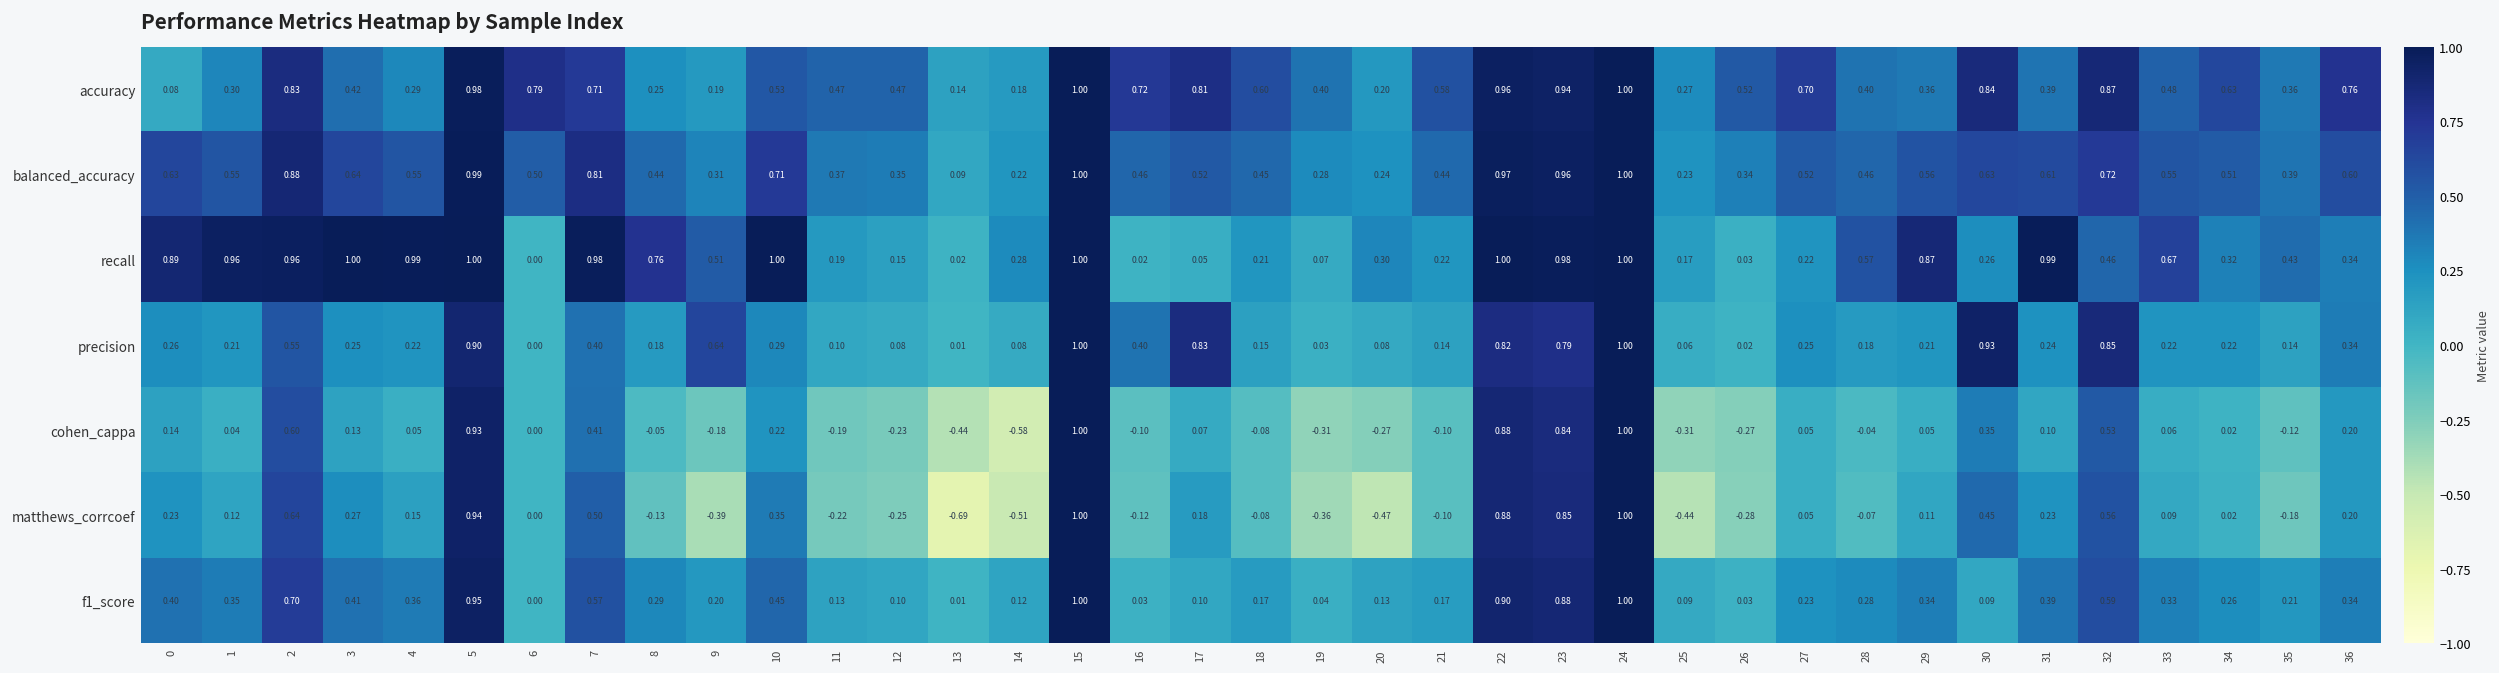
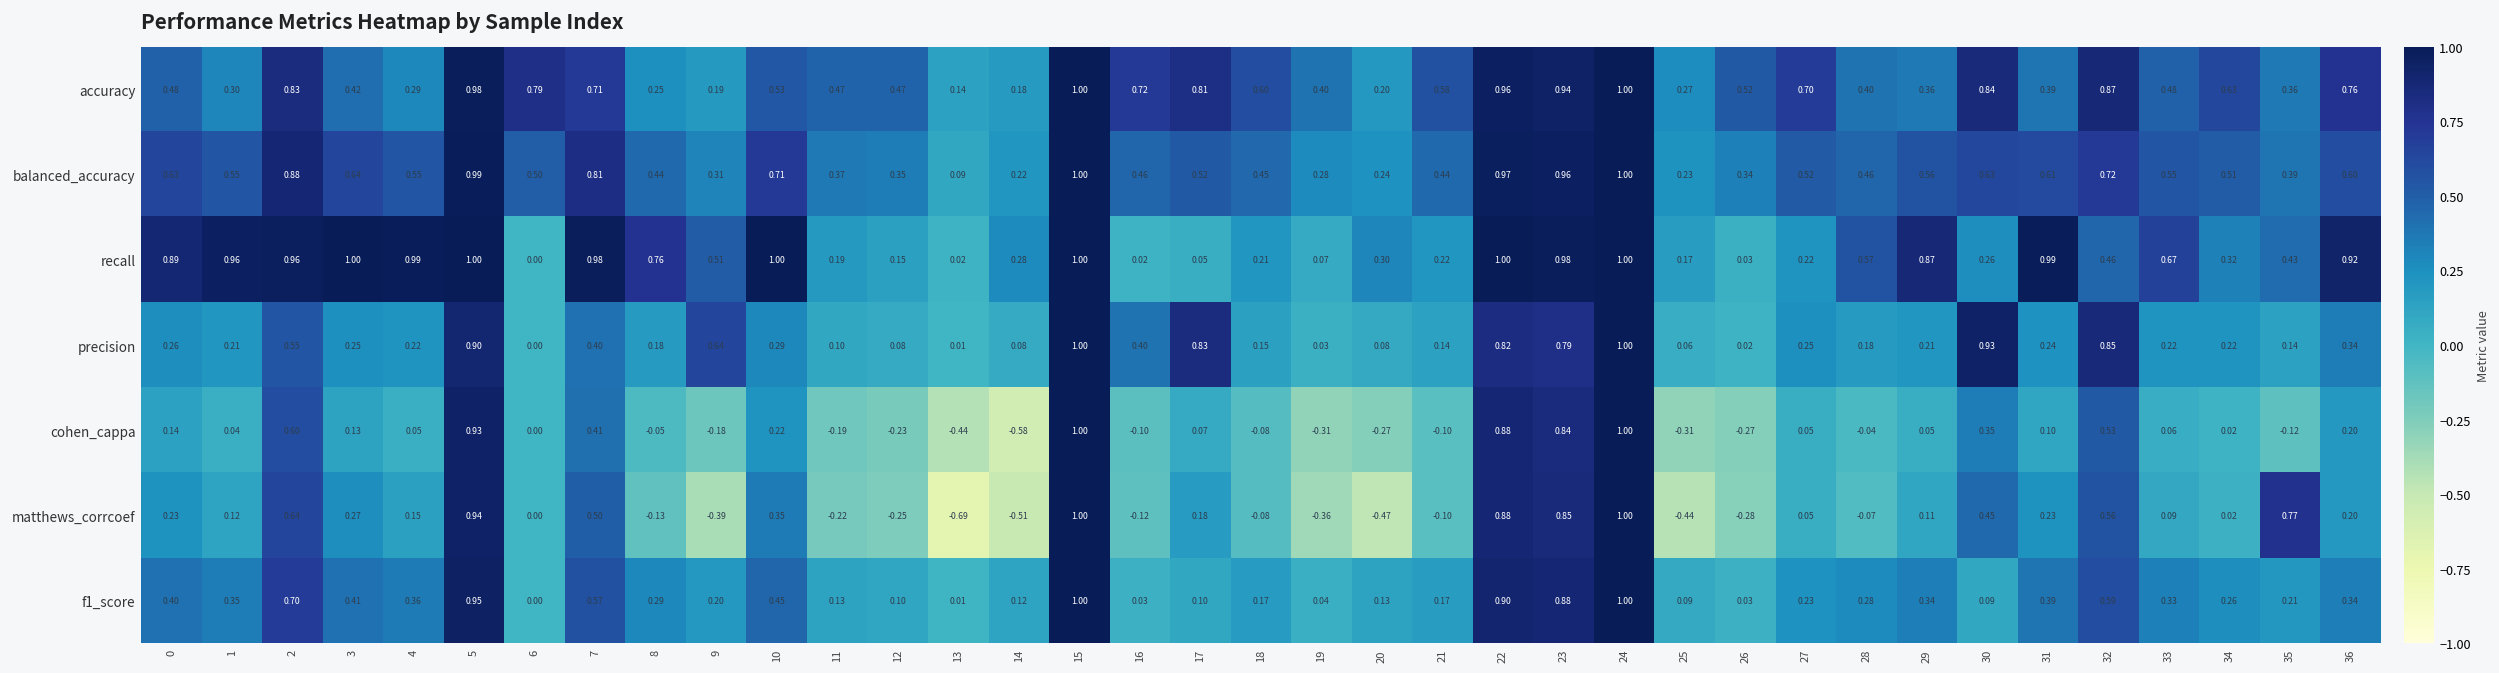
  {
    "accuracy": {
-     "0": 0.08,
+     "0": 0.48,
      "1": 0.30,
      "2": 0.83,
      "3": 0.42,
      "4": 0.29,
      "5": 0.98,
      "6": 0.79,
      "7": 0.71,
      "8": 0.25,
      "9": 0.19,
      "10": 0.53,
      "11": 0.47,
      "12": 0.47,
      "13": 0.14,
      "14": 0.18,
      "15": 1.00,
      "16": 0.72,
      "17": 0.81,
      "18": 0.60,
      "19": 0.40,
      "20": 0.20,
      "21": 0.58,
      "22": 0.96,
      "23": 0.94,
      "24": 1.00,
      "25": 0.27,
      "26": 0.52,
      "27": 0.70,
      "28": 0.40,
      "29": 0.36,
      "30": 0.84,
      "31": 0.39,
      "32": 0.87,
      "33": 0.48,
      "34": 0.63,
      "35": 0.36,
      "36": 0.76
    },
    "recall": {
      "0": 0.89,
      "1": 0.96,
      "2": 0.96,
      "3": 1.00,
      "4": 0.99,
      "5": 1.00,
      "6": 0.00,
      "7": 0.98,
      "8": 0.76,
      "9": 0.51,
      "10": 1.00,
      "11": 0.19,
      "12": 0.15,
      "13": 0.02,
      "14": 0.28,
      "15": 1.00,
      "16": 0.02,
      "17": 0.05,
      "18": 0.21,
      "19": 0.07,
      "20": 0.30,
      "21": 0.22,
      "22": 1.00,
      "23": 0.98,
      "24": 1.00,
      "25": 0.17,
      "26": 0.03,
      "27": 0.22,
      "28": 0.57,
      "29": 0.87,
      "30": 0.26,
      "31": 0.99,
      "32": 0.46,
      "33": 0.67,
      "34": 0.32,
      "35": 0.43,
-     "36": 0.34
+     "36": 0.92
    },
    "matthews_corrcoef": {
      "0": 0.23,
      "1": 0.12,
      "2": 0.64,
      "3": 0.27,
      "4": 0.15,
      "5": 0.94,
      "6": 0.00,
      "7": 0.50,
      "8": -0.13,
      "9": -0.39,
      "10": 0.35,
      "11": -0.22,
      "12": -0.25,
      "13": -0.69,
      "14": -0.51,
      "15": 1.00,
      "16": -0.12,
      "17": 0.18,
      "18": -0.08,
      "19": -0.36,
      "20": -0.47,
      "21": -0.10,
      "22": 0.88,
      "23": 0.85,
      "24": 1.00,
      "25": -0.44,
      "26": -0.28,
      "27": 0.05,
      "28": -0.07,
      "29": 0.11,
      "30": 0.45,
      "31": 0.23,
      "32": 0.56,
      "33": 0.09,
      "34": 0.02,
-     "35": -0.18,
+     "35": 0.77,
      "36": 0.20
    }
  }
